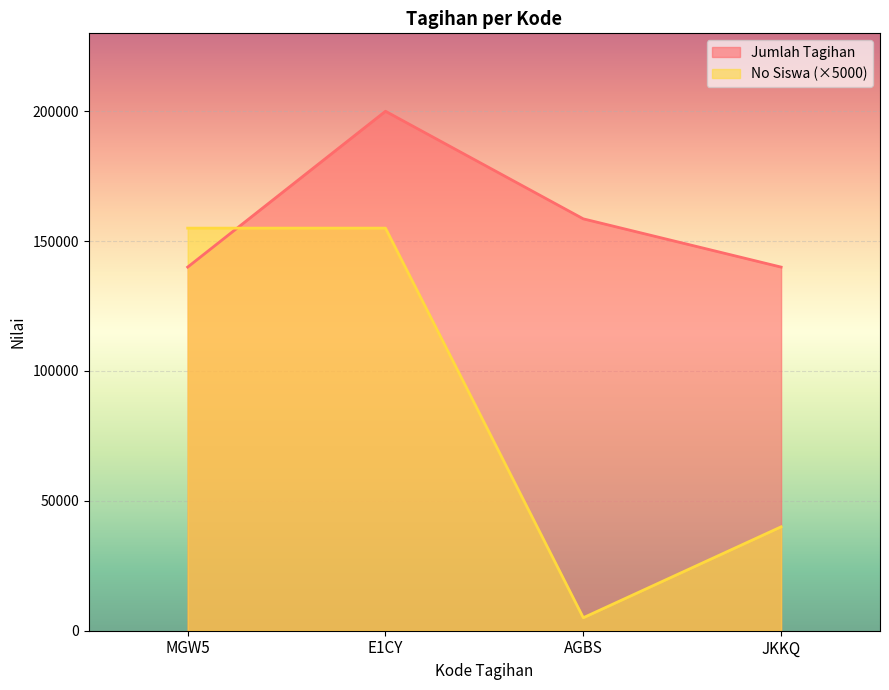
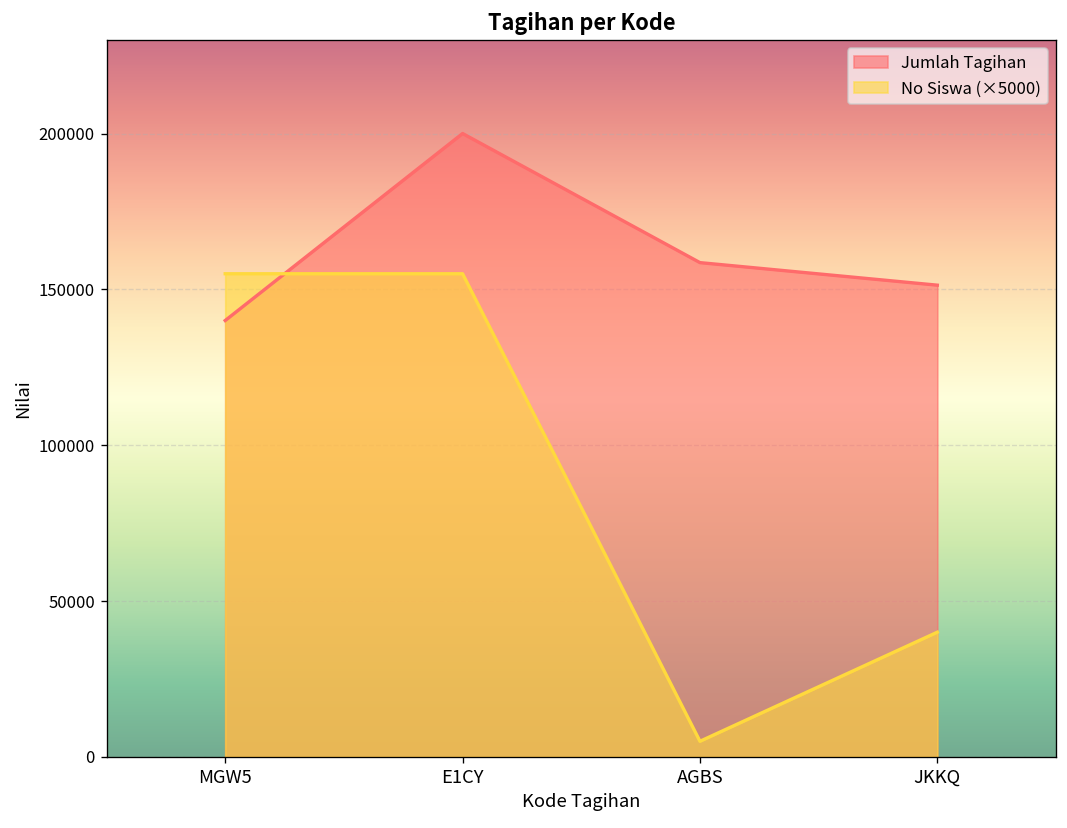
  {
    "Jumlah Tagihan": {
      "MGW5": 140000,
      "E1CY": 200000,
      "AGBS": 159000,
-     "JKKQ": 140000
+     "JKKQ": 151000
    },
    "No Siswa (×5000)": {
      "MGW5": 155000,
      "E1CY": 155000,
      "AGBS": 5000,
      "JKKQ": 40000
    }
  }
